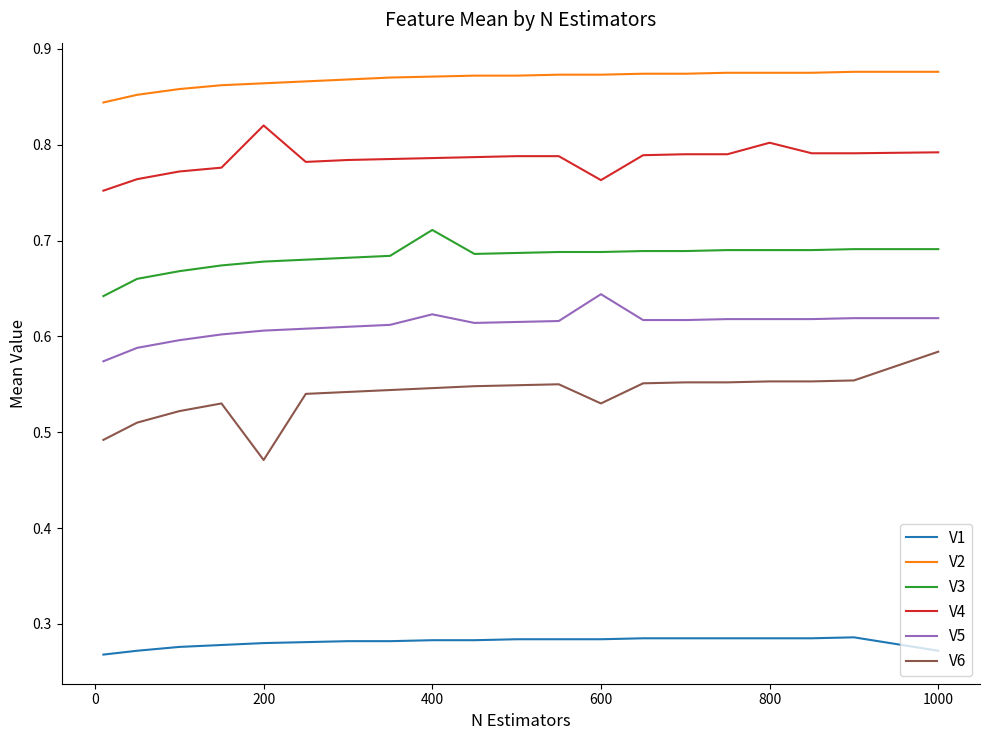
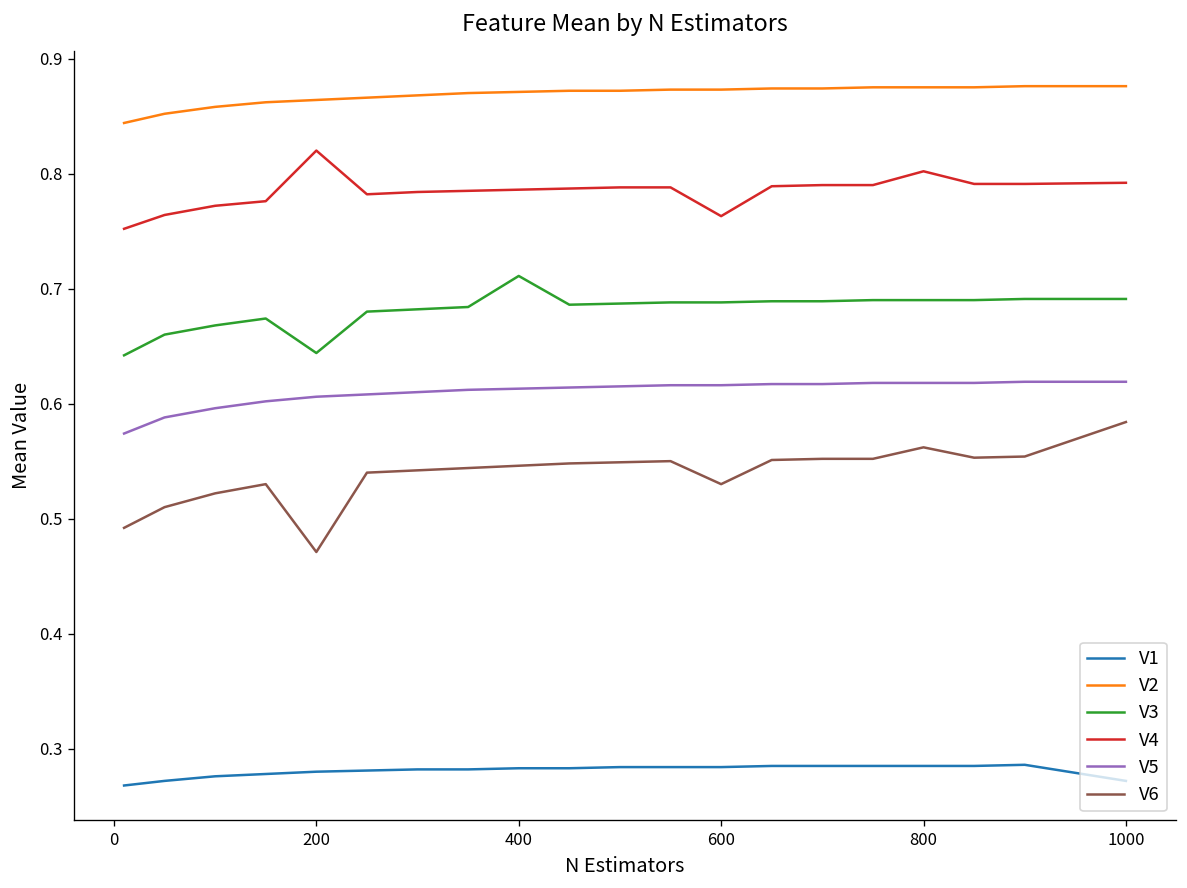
  {
    "V1": {
      "200": 0.28,
      "400": 0.28,
      "600": 0.28,
      "800": 0.29
    },
    "V2": {
      "200": 0.86,
      "400": 0.87,
      "600": 0.87,
      "800": 0.88,
      "1000": 0.88
    },
    "V3": {
-     "200": 0.68,
+     "200": 0.64,
      "400": 0.71,
      "600": 0.69,
      "800": 0.69,
      "1000": 0.69
    },
    "V4": {
      "200": 0.82,
      "400": 0.79,
      "600": 0.76,
      "800": 0.80,
      "1000": 0.79
    },
    "V5": {
      "200": 0.61,
-     "400": 0.62,
-     "600": 0.64,
+     "400": 0.61,
+     "600": 0.62,
      "800": 0.62,
      "1000": 0.62
    },
    "V6": {
      "200": 0.47,
      "400": 0.55,
      "600": 0.53,
-     "800": 0.55,
+     "800": 0.56,
      "1000": 0.58
    }
  }
